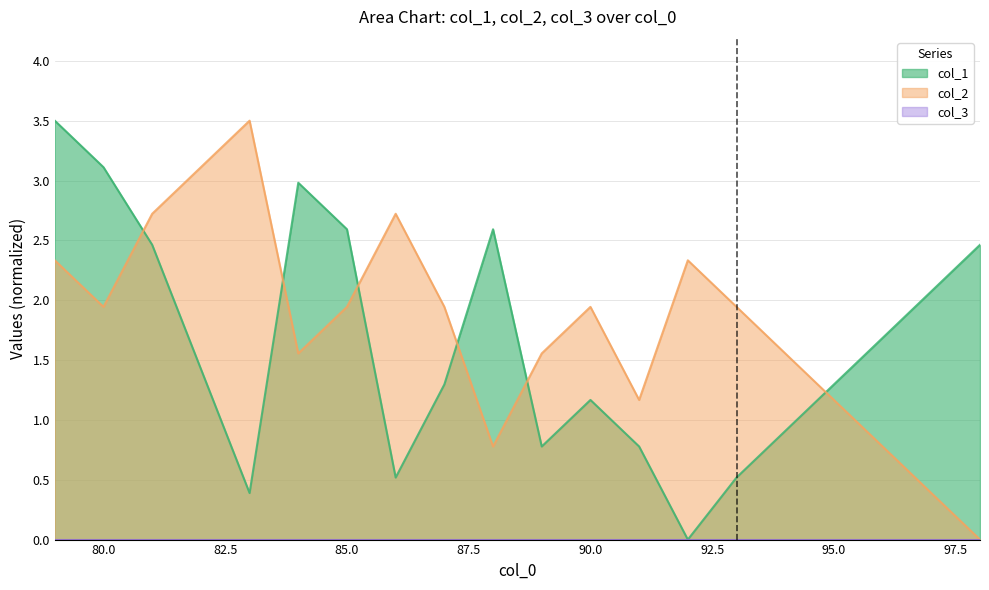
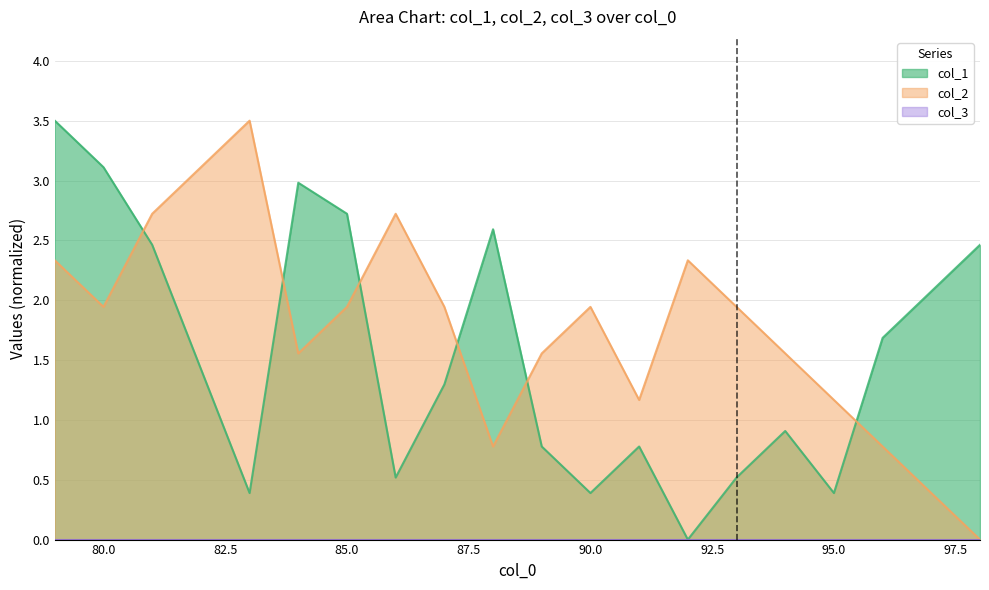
  {
    "col_1": {
      "80.0": 3.11,
-     "85.0": 2.59,
-     "90.0": 1.17,
-     "95.0": 1.30
+     "85.0": 2.72,
+     "90.0": 0.39,
+     "95.0": 0.39
    },
    "col_2": {
      "80.0": 1.94,
      "85.0": 1.94,
      "90.0": 1.94,
      "95.0": 1.17
    },
    "col_3": {
      "80.0": 0.00,
      "85.0": 0.00,
      "90.0": 0.00,
      "95.0": 0.00
    }
  }
